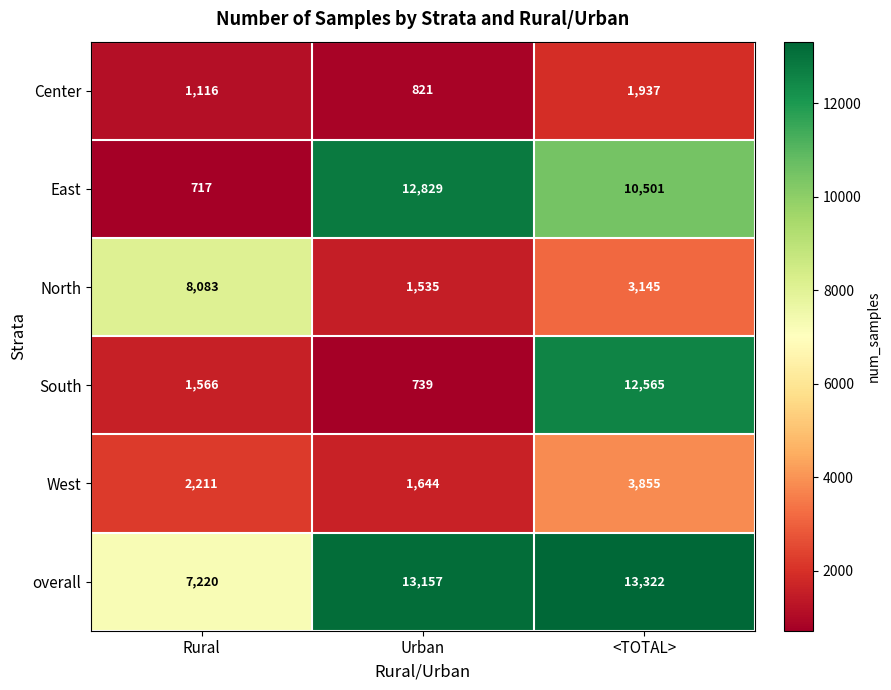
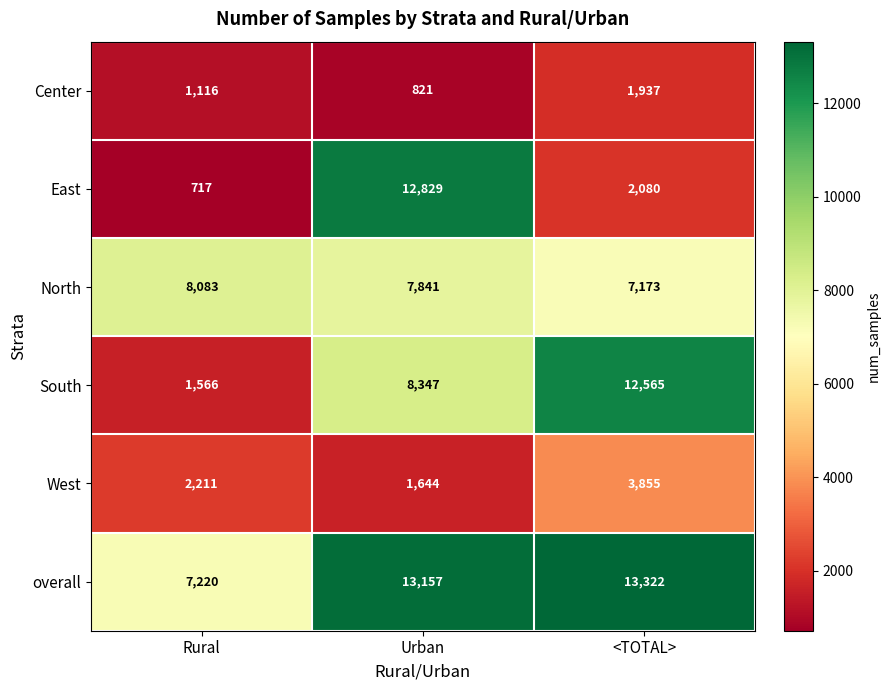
  {
    "Center": {
      "Rural": "1,116",
      "Urban": "821",
      "<TOTAL>": "1,937"
    },
    "East": {
      "Rural": "717",
      "Urban": "12,829",
-     "<TOTAL>": "10,501"
+     "<TOTAL>": "2,080"
    },
    "North": {
      "Rural": "8,083",
-     "Urban": "1,535",
-     "<TOTAL>": "3,145"
+     "Urban": "7,841",
+     "<TOTAL>": "7,173"
    },
    "South": {
      "Rural": "1,566",
-     "Urban": "739",
+     "Urban": "8,347",
      "<TOTAL>": "12,565"
    },
    "West": {
      "Rural": "2,211",
      "Urban": "1,644",
      "<TOTAL>": "3,855"
    },
    "overall": {
      "Rural": "7,220",
      "Urban": "13,157",
      "<TOTAL>": "13,322"
    }
  }
